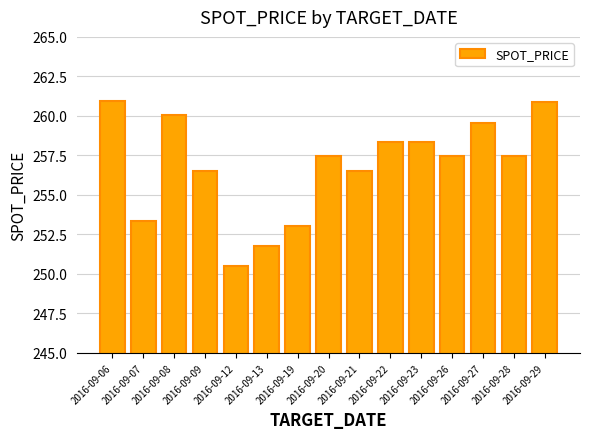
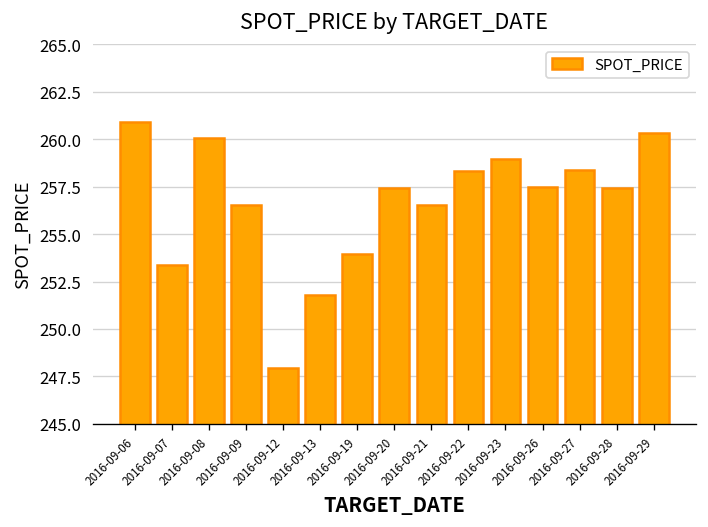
  {
    "2016-09-06": 260.9,
    "2016-09-07": 253.4,
    "2016-09-08": 260.1,
    "2016-09-09": 256.5,
-   "2016-09-12": 250.5,
+   "2016-09-12": 247.9,
    "2016-09-13": 251.8,
-   "2016-09-19": 253.1,
+   "2016-09-19": 253.9,
    "2016-09-20": 257.4,
    "2016-09-21": 256.5,
    "2016-09-22": 258.3,
-   "2016-09-23": 258.4,
+   "2016-09-23": 259.0,
    "2016-09-26": 257.5,
-   "2016-09-27": 259.6,
+   "2016-09-27": 258.4,
    "2016-09-28": 257.4,
-   "2016-09-29": 260.9
+   "2016-09-29": 260.4
  }
